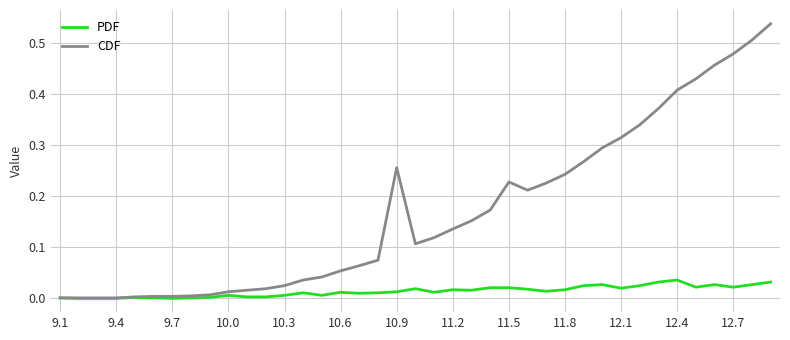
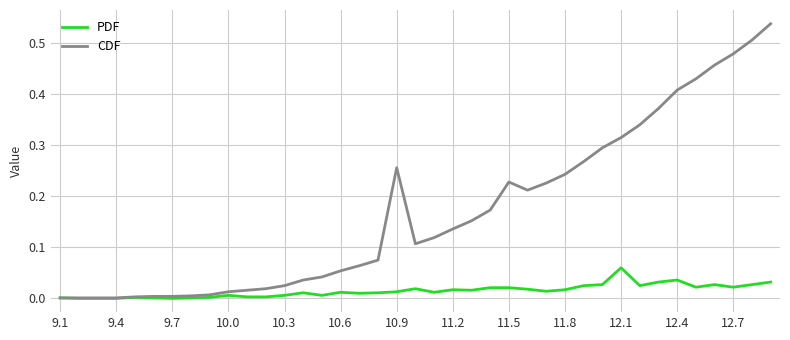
  {
    "PDF": {
      "10.0": 0.01,
      "10.3": 0.01,
      "10.6": 0.01,
      "10.9": 0.01,
      "11.2": 0.02,
      "11.5": 0.02,
      "11.8": 0.02,
-     "12.1": 0.02,
+     "12.1": 0.06,
      "12.4": 0.04,
      "12.7": 0.02
    },
    "CDF": {
      "10.0": 0.01,
      "10.3": 0.03,
      "10.6": 0.05,
      "10.9": 0.26,
      "11.2": 0.14,
      "11.5": 0.23,
      "11.8": 0.24,
      "12.1": 0.32,
      "12.4": 0.41,
      "12.7": 0.48
    }
  }
